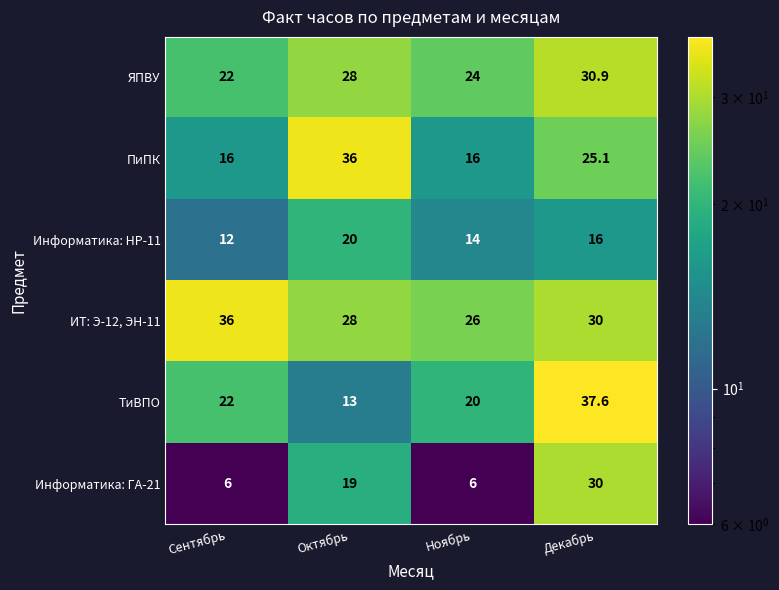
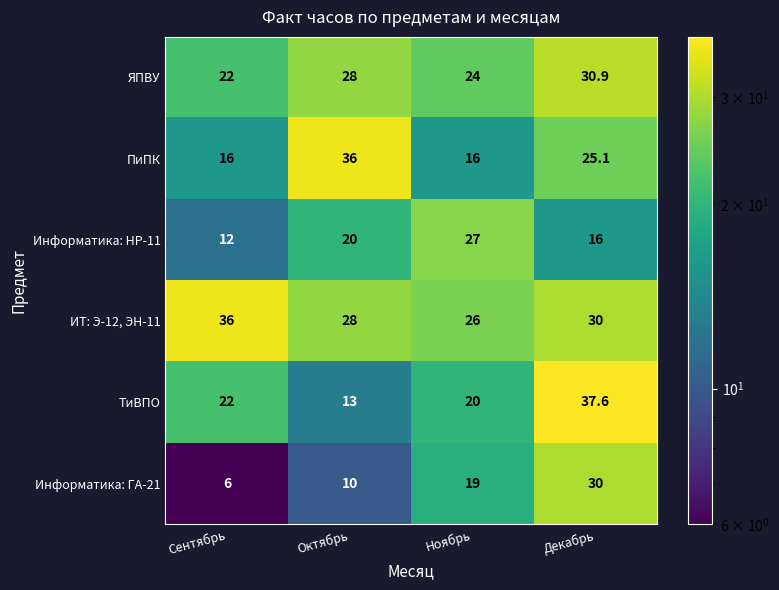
  {
    "ЯПВУ": {
      "Сентябрь": 22,
      "Октябрь": 28,
      "Ноябрь": 24,
      "Декабрь": 30.9
    },
    "ПиПК": {
      "Сентябрь": 16,
      "Октябрь": 36,
      "Ноябрь": 16,
      "Декабрь": 25.1
    },
    "Информатика: НР-11": {
      "Сентябрь": 12,
      "Октябрь": 20,
-     "Ноябрь": 14,
+     "Ноябрь": 27,
      "Декабрь": 16
    },
    "ИТ: Э-12, ЭН-11": {
      "Сентябрь": 36,
      "Октябрь": 28,
      "Ноябрь": 26,
      "Декабрь": 30
    },
    "ТиВПО": {
      "Сентябрь": 22,
      "Октябрь": 13,
      "Ноябрь": 20,
      "Декабрь": 37.6
    },
    "Информатика: ГА-21": {
      "Сентябрь": 6,
-     "Октябрь": 19,
-     "Ноябрь": 6,
+     "Октябрь": 10,
+     "Ноябрь": 19,
      "Декабрь": 30
    }
  }
